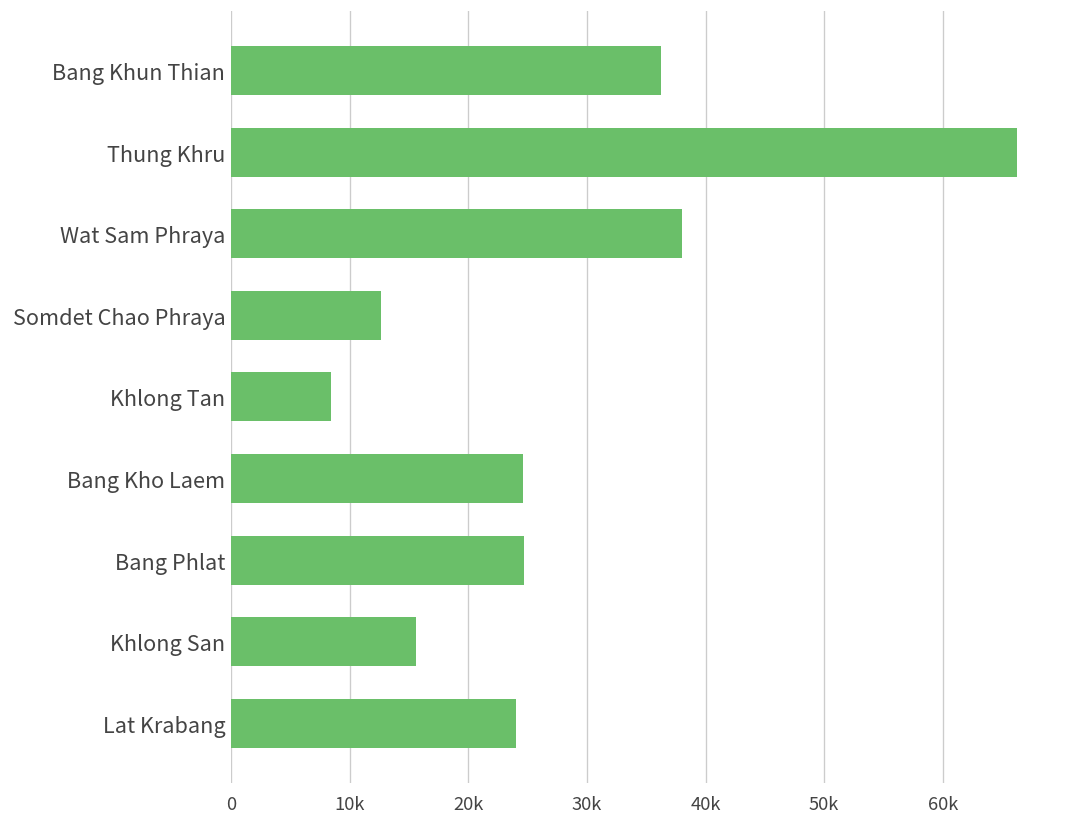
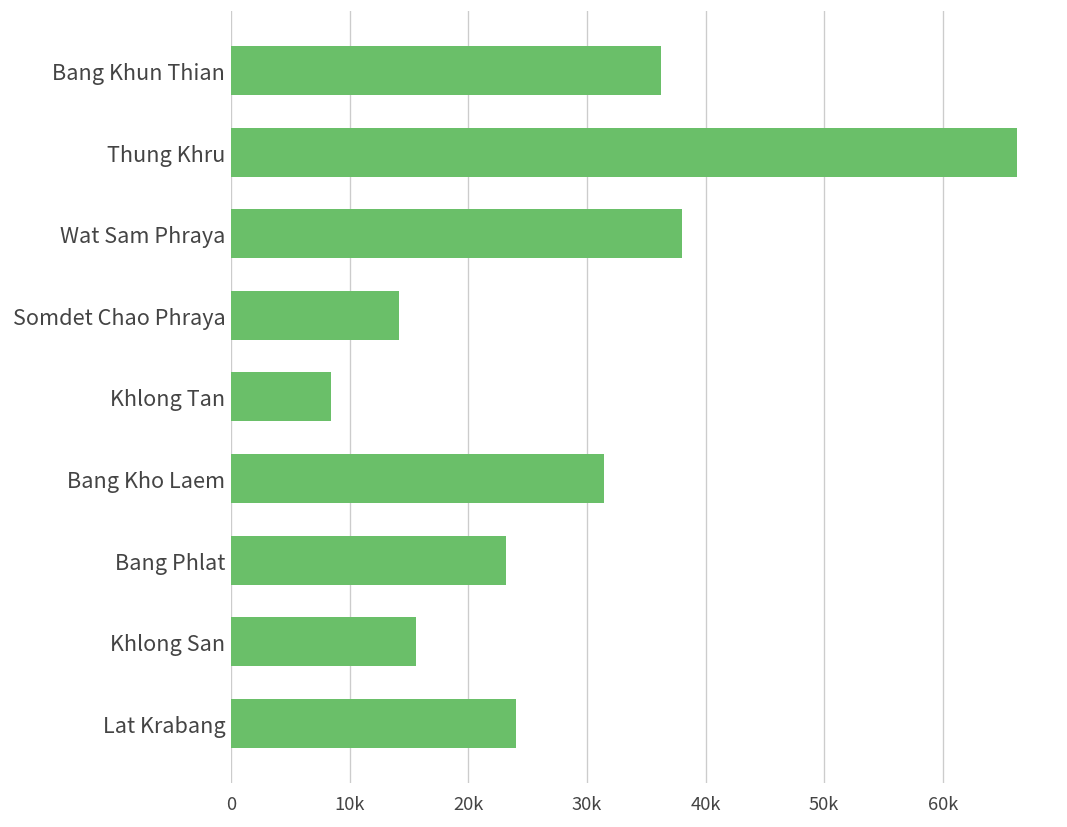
  {
    "Bang Khun Thian": 36000,
    "Thung Khru": 66000,
    "Wat Sam Phraya": 38000,
-   "Somdet Chao Phraya": 13000,
+   "Somdet Chao Phraya": 14000,
    "Khlong Tan": 8000,
-   "Bang Kho Laem": 25000,
-   "Bang Phlat": 25000,
+   "Bang Kho Laem": 31000,
+   "Bang Phlat": 23000,
    "Khlong San": 16000,
    "Lat Krabang": 24000
  }
